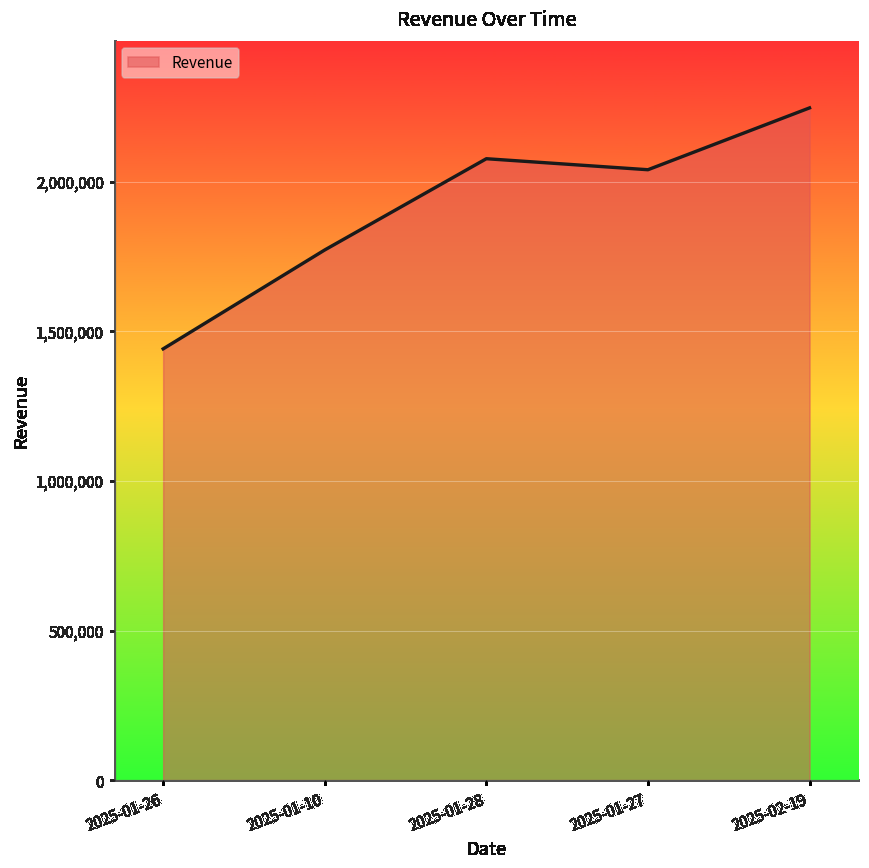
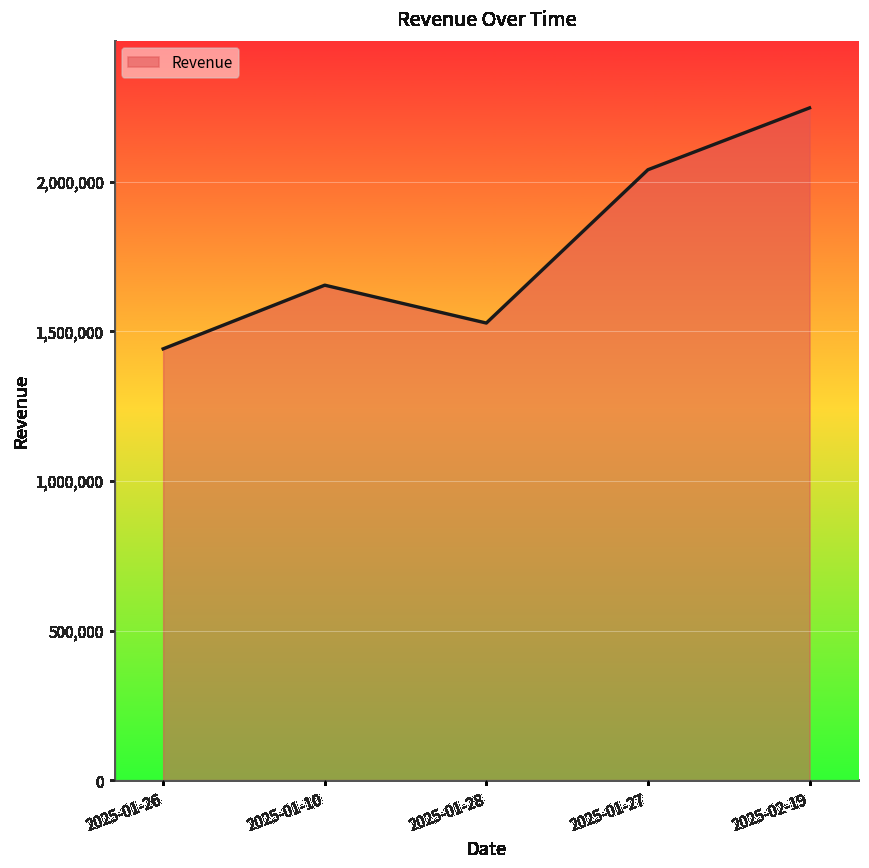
  {
    "2025-01-26": "1,440,000",
-   "2025-01-10": "1,770,000",
-   "2025-01-28": "2,080,000",
+   "2025-01-10": "1,650,000",
+   "2025-01-28": "1,530,000",
    "2025-01-27": "2,040,000",
    "2025-02-19": "2,250,000"
  }
